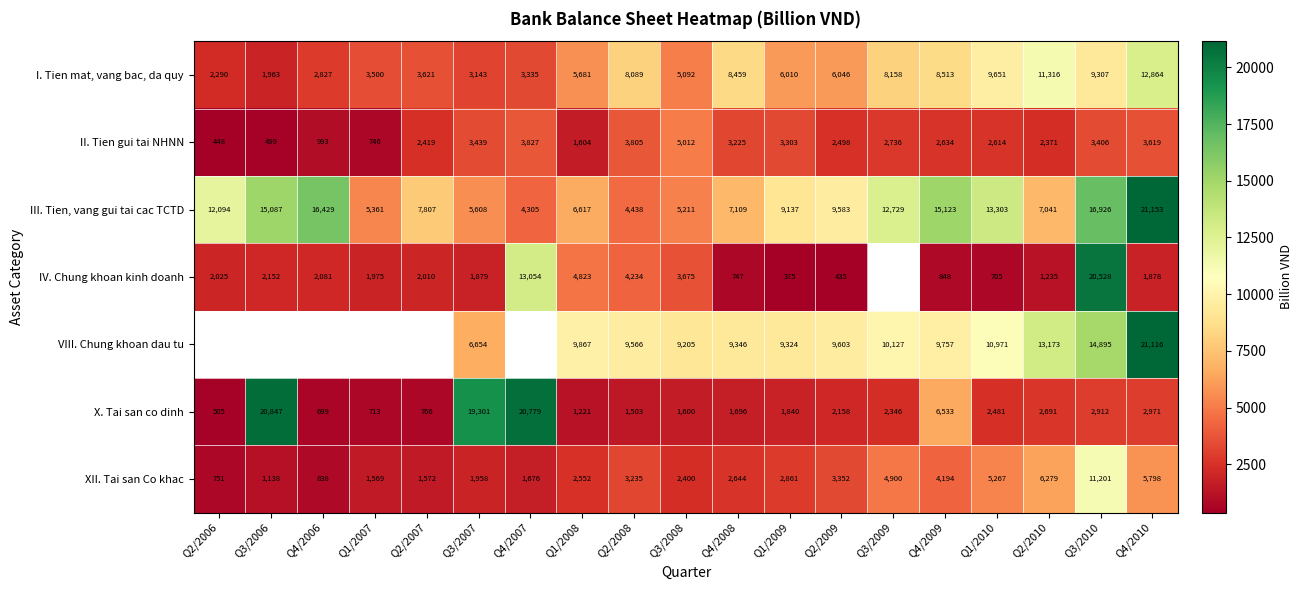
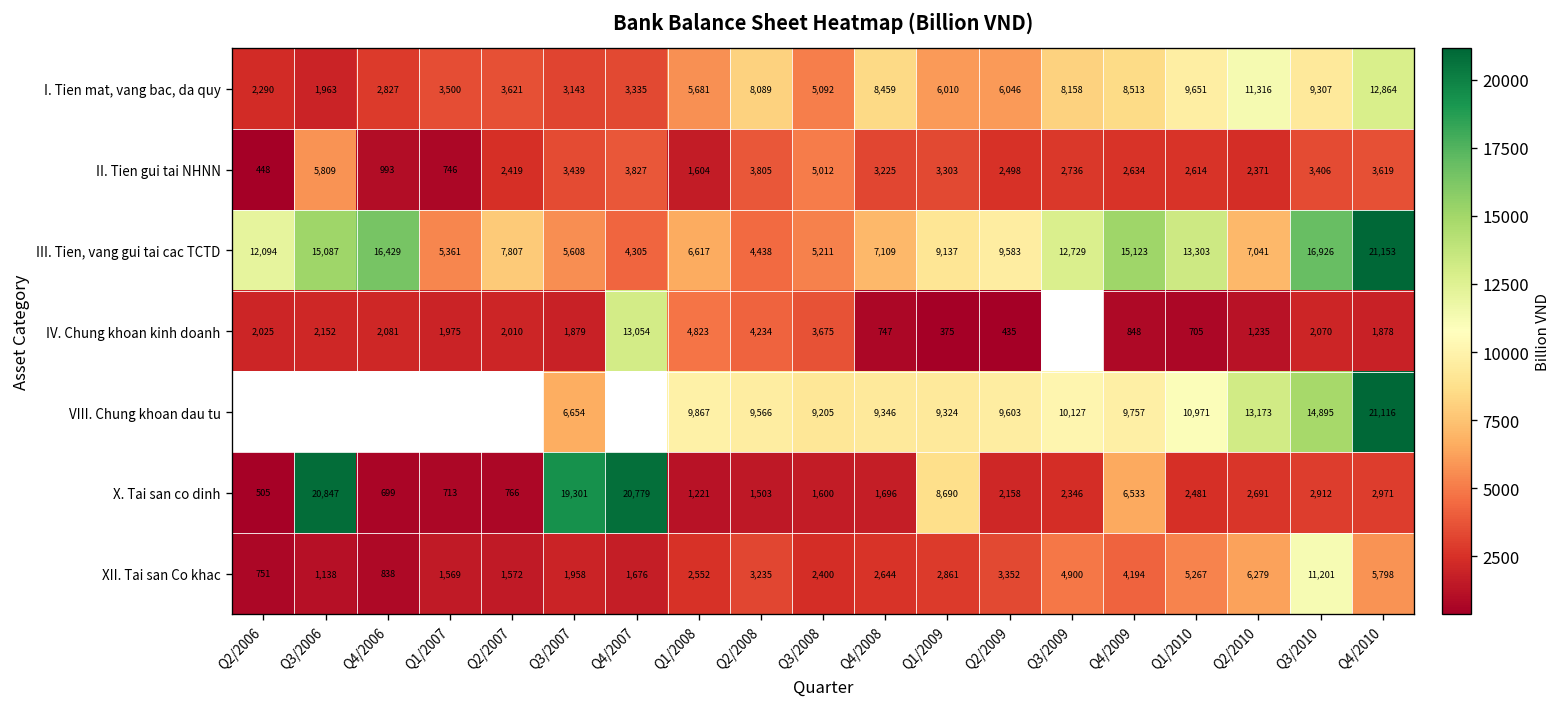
  {
    "I. Tien mat, vang bac, da quy": {
      "Q2/2006": "2,290",
      "Q3/2006": "1,963",
      "Q4/2006": "2,827",
      "Q1/2007": "3,500",
      "Q2/2007": "3,621",
      "Q3/2007": "3,143",
      "Q4/2007": "3,335",
      "Q1/2008": "5,681",
      "Q2/2008": "8,089",
      "Q3/2008": "5,092",
      "Q4/2008": "8,459",
      "Q1/2009": "6,010",
      "Q2/2009": "6,046",
      "Q3/2009": "8,158",
      "Q4/2009": "8,513",
      "Q1/2010": "9,651",
      "Q2/2010": "11,316",
      "Q3/2010": "9,307",
      "Q4/2010": "12,864"
    },
    "II. Tien gui tai NHNN": {
      "Q2/2006": "448",
-     "Q3/2006": "499",
+     "Q3/2006": "5,809",
      "Q4/2006": "993",
      "Q1/2007": "746",
      "Q2/2007": "2,419",
      "Q3/2007": "3,439",
      "Q4/2007": "3,827",
      "Q1/2008": "1,604",
      "Q2/2008": "3,805",
      "Q3/2008": "5,012",
      "Q4/2008": "3,225",
      "Q1/2009": "3,303",
      "Q2/2009": "2,498",
      "Q3/2009": "2,736",
      "Q4/2009": "2,634",
      "Q1/2010": "2,614",
      "Q2/2010": "2,371",
      "Q3/2010": "3,406",
      "Q4/2010": "3,619"
    },
    "III. Tien, vang gui tai cac TCTD": {
      "Q2/2006": "12,094",
      "Q3/2006": "15,087",
      "Q4/2006": "16,429",
      "Q1/2007": "5,361",
      "Q2/2007": "7,807",
      "Q3/2007": "5,608",
      "Q4/2007": "4,305",
      "Q1/2008": "6,617",
      "Q2/2008": "4,438",
      "Q3/2008": "5,211",
      "Q4/2008": "7,109",
      "Q1/2009": "9,137",
      "Q2/2009": "9,583",
      "Q3/2009": "12,729",
      "Q4/2009": "15,123",
      "Q1/2010": "13,303",
      "Q2/2010": "7,041",
      "Q3/2010": "16,926",
      "Q4/2010": "21,153"
    },
    "IV. Chung khoan kinh doanh": {
      "Q2/2006": "2,025",
      "Q3/2006": "2,152",
      "Q4/2006": "2,081",
      "Q1/2007": "1,975",
      "Q2/2007": "2,010",
      "Q3/2007": "1,879",
      "Q4/2007": "13,054",
      "Q1/2008": "4,823",
      "Q2/2008": "4,234",
      "Q3/2008": "3,675",
      "Q4/2008": "747",
      "Q1/2009": "375",
      "Q2/2009": "435",
      "Q4/2009": "848",
      "Q1/2010": "705",
      "Q2/2010": "1,235",
-     "Q3/2010": "20,528",
+     "Q3/2010": "2,070",
      "Q4/2010": "1,878"
    },
    "VIII. Chung khoan dau tu": {
      "Q3/2007": "6,654",
      "Q1/2008": "9,867",
      "Q2/2008": "9,566",
      "Q3/2008": "9,205",
      "Q4/2008": "9,346",
      "Q1/2009": "9,324",
      "Q2/2009": "9,603",
      "Q3/2009": "10,127",
      "Q4/2009": "9,757",
      "Q1/2010": "10,971",
      "Q2/2010": "13,173",
      "Q3/2010": "14,895",
      "Q4/2010": "21,116"
    },
    "X. Tai san co dinh": {
      "Q2/2006": "505",
      "Q3/2006": "20,847",
      "Q4/2006": "699",
      "Q1/2007": "713",
      "Q2/2007": "766",
      "Q3/2007": "19,301",
      "Q4/2007": "20,779",
      "Q1/2008": "1,221",
      "Q2/2008": "1,503",
      "Q3/2008": "1,600",
      "Q4/2008": "1,696",
-     "Q1/2009": "1,840",
+     "Q1/2009": "8,690",
      "Q2/2009": "2,158",
      "Q3/2009": "2,346",
      "Q4/2009": "6,533",
      "Q1/2010": "2,481",
      "Q2/2010": "2,691",
      "Q3/2010": "2,912",
      "Q4/2010": "2,971"
    },
    "XII. Tai san Co khac": {
      "Q2/2006": "751",
      "Q3/2006": "1,138",
      "Q4/2006": "838",
      "Q1/2007": "1,569",
      "Q2/2007": "1,572",
      "Q3/2007": "1,958",
      "Q4/2007": "1,676",
      "Q1/2008": "2,552",
      "Q2/2008": "3,235",
      "Q3/2008": "2,400",
      "Q4/2008": "2,644",
      "Q1/2009": "2,861",
      "Q2/2009": "3,352",
      "Q3/2009": "4,900",
      "Q4/2009": "4,194",
      "Q1/2010": "5,267",
      "Q2/2010": "6,279",
      "Q3/2010": "11,201",
      "Q4/2010": "5,798"
    }
  }
